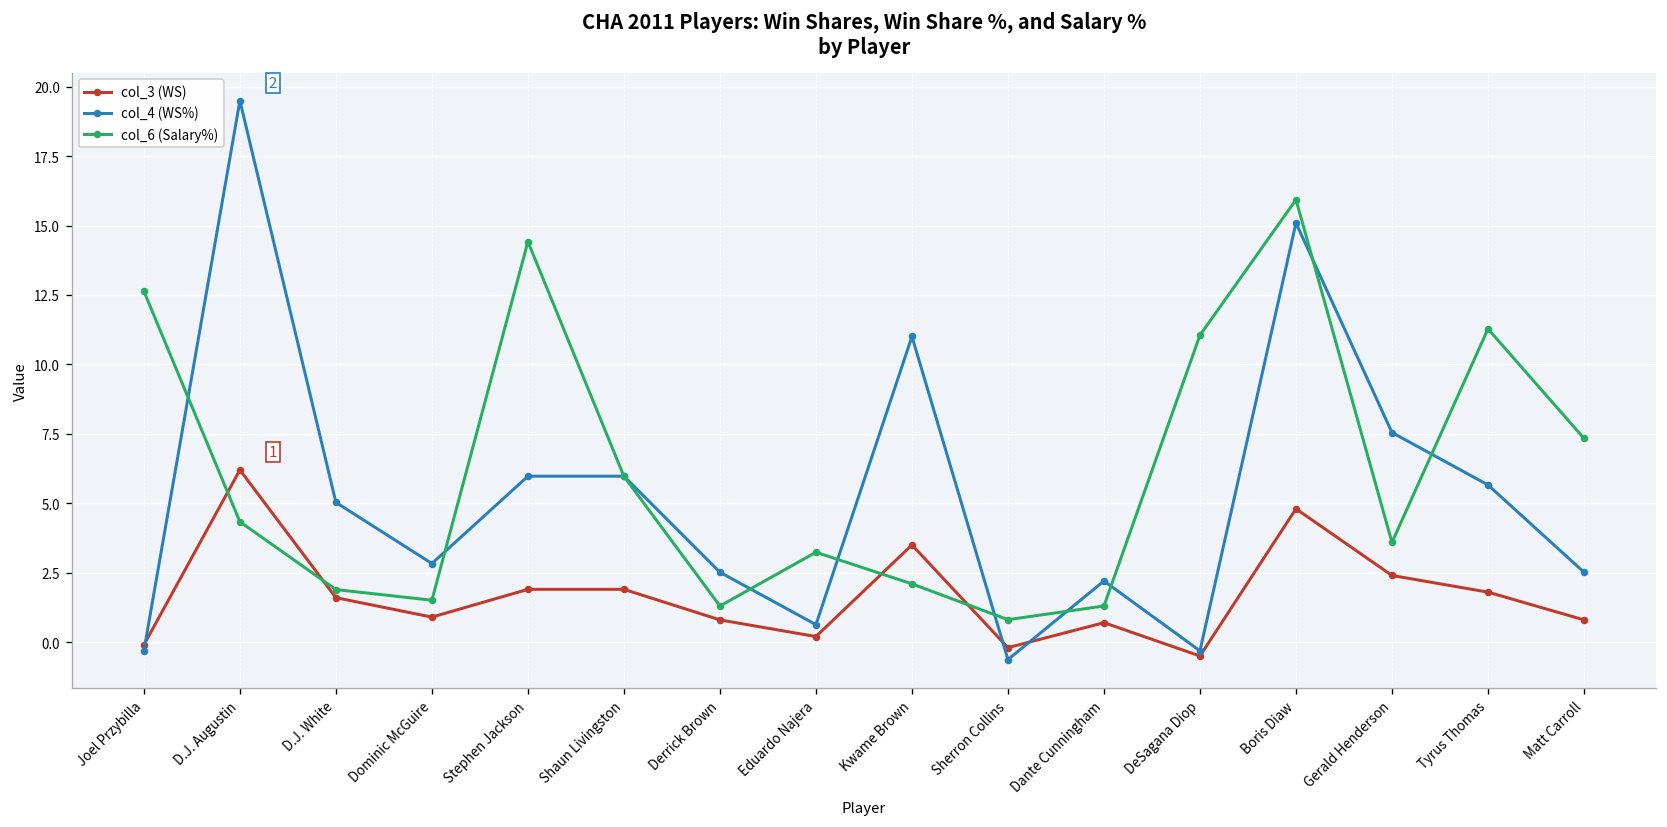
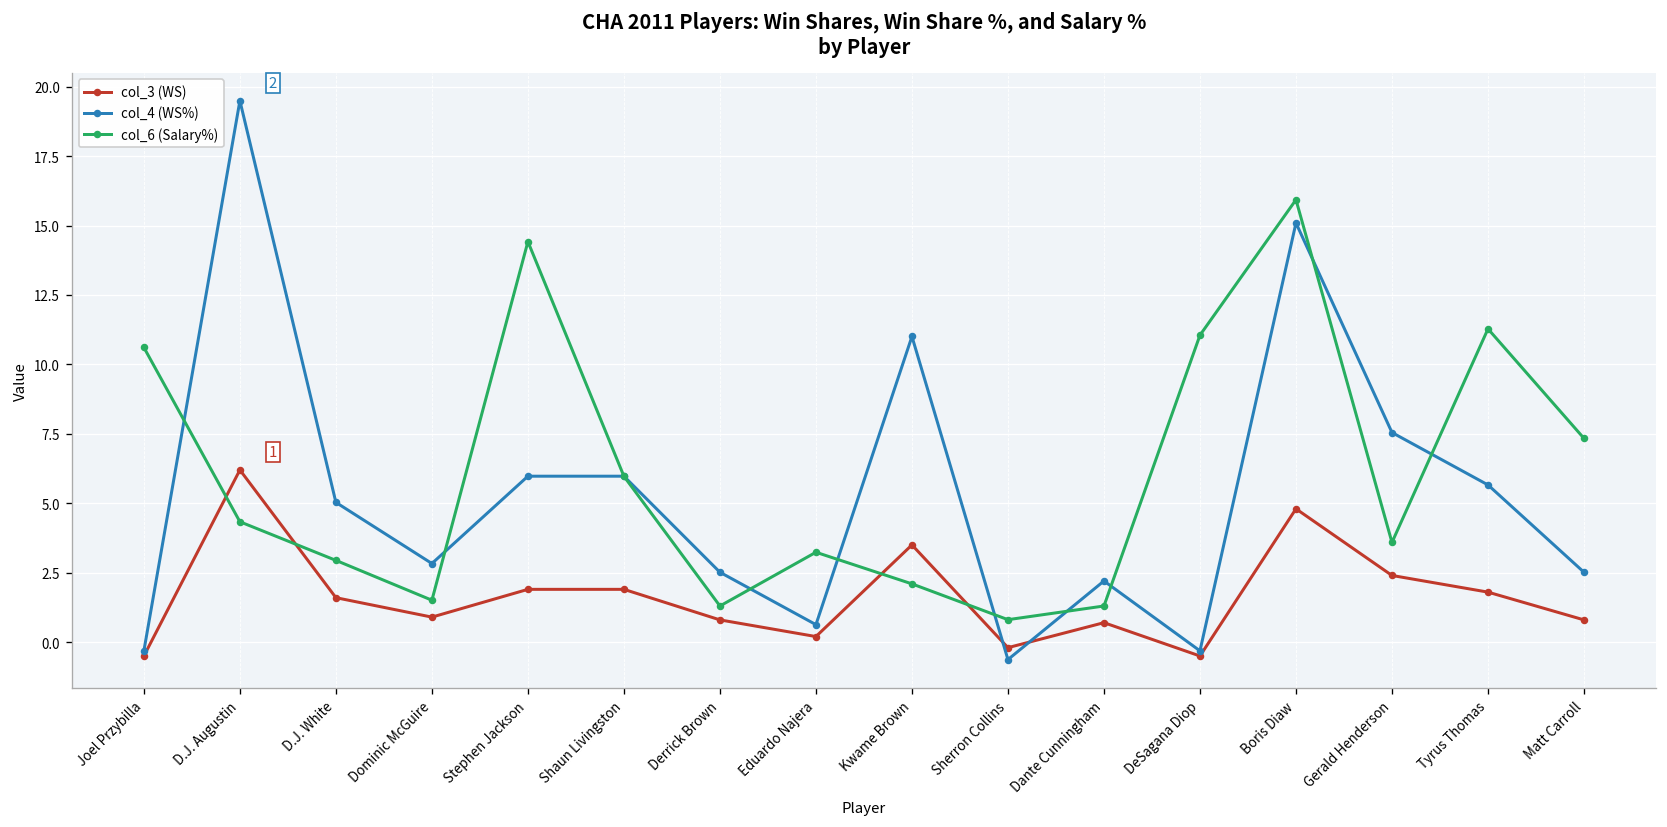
  {
    "col_3 (WS)": {
-     "Joel Przybilla": -0.1,
+     "Joel Przybilla": -0.5,
      "D.J. Augustin": 6.2,
      "D.J. White": 1.6,
      "Dominic McGuire": 0.9,
      "Stephen Jackson": 1.9,
      "Shaun Livingston": 1.9,
      "Derrick Brown": 0.8,
      "Eduardo Najera": 0.2,
      "Kwame Brown": 3.5,
      "Sherron Collins": -0.2,
      "Dante Cunningham": 0.7,
      "DeSagana Diop": -0.5,
      "Boris Diaw": 4.8,
      "Gerald Henderson": 2.4,
      "Tyrus Thomas": 1.8,
      "Matt Carroll": 0.8
    },
    "col_4 (WS%)": {
      "Joel Przybilla": -0.3,
      "D.J. Augustin": 19.5,
      "D.J. White": 5.0,
      "Dominic McGuire": 2.8,
      "Stephen Jackson": 6.0,
      "Derrick Brown": 2.5,
      "Eduardo Najera": 0.6,
      "Kwame Brown": 11.0,
      "Sherron Collins": -0.6,
      "Dante Cunningham": 2.2,
      "DeSagana Diop": -0.3,
      "Boris Diaw": 15.1,
      "Gerald Henderson": 7.5,
      "Tyrus Thomas": 5.7,
      "Matt Carroll": 2.5
    },
    "col_6 (Salary%)": {
-     "Joel Przybilla": 12.6,
+     "Joel Przybilla": 10.6,
      "D.J. Augustin": 4.3,
-     "D.J. White": 1.9,
+     "D.J. White": 2.9,
      "Dominic McGuire": 1.5,
      "Stephen Jackson": 14.4,
      "Derrick Brown": 1.3,
      "Eduardo Najera": 3.2,
      "Kwame Brown": 2.1,
      "Sherron Collins": 0.8,
      "Dante Cunningham": 1.3,
      "DeSagana Diop": 11.1,
      "Boris Diaw": 15.9,
      "Gerald Henderson": 3.6,
      "Tyrus Thomas": 11.3,
      "Matt Carroll": 7.3
    }
  }
